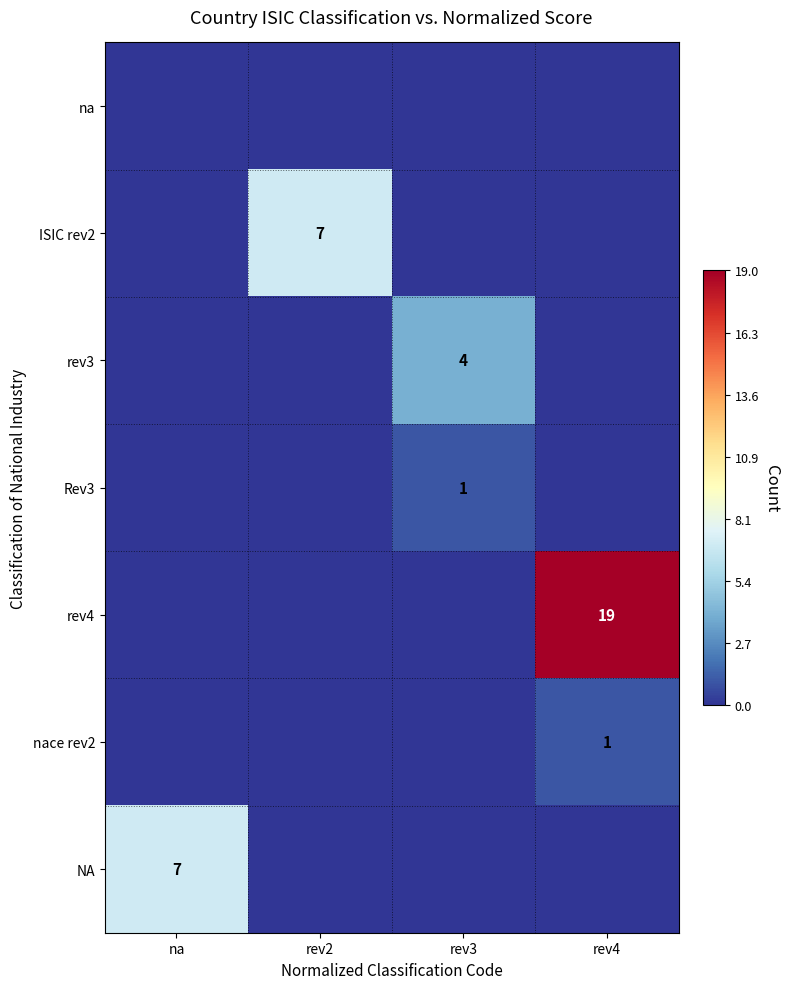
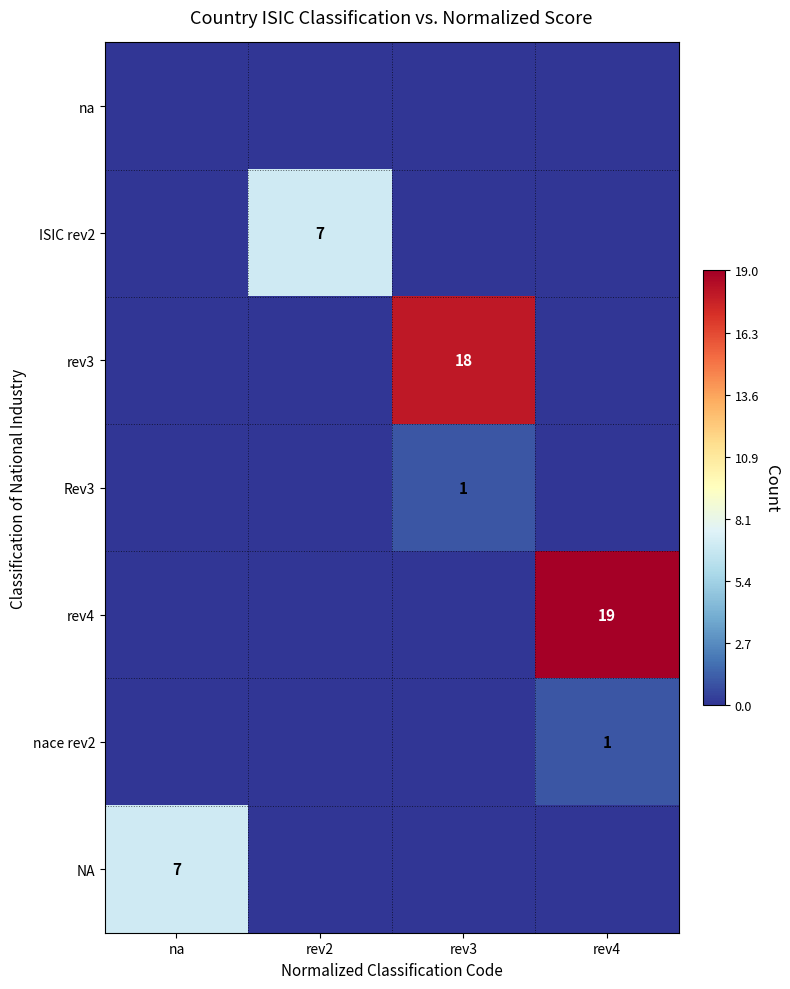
  {
    "ISIC rev2": {
      "rev2": 7
    },
    "rev3": {
-     "rev3": 4
+     "rev3": 18
    },
    "Rev3": {
      "rev3": 1
    },
    "rev4": {
      "rev4": 19
    },
    "nace rev2": {
      "rev4": 1
    },
    "NA": {
      "na": 7
    }
  }
